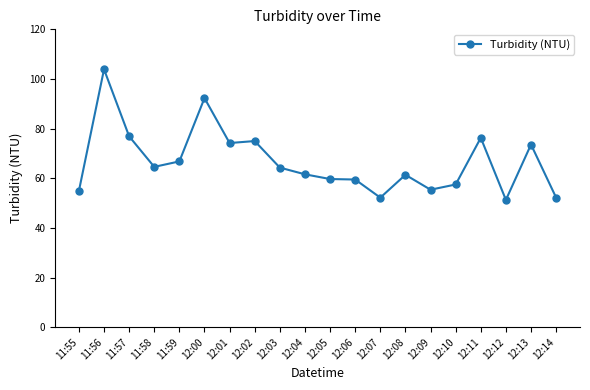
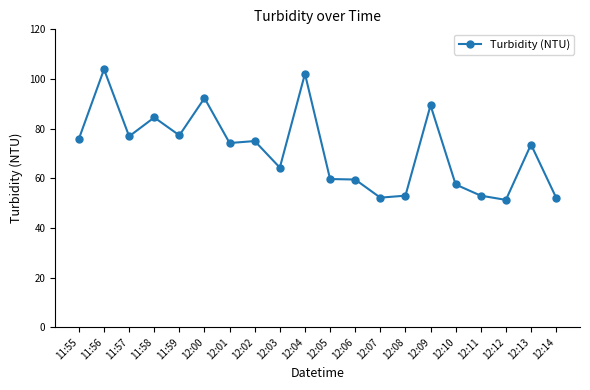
  {
-   "11:55": 55,
+   "11:55": 76,
    "11:56": 104,
    "11:57": 77,
-   "11:58": 65,
-   "11:59": 67,
+   "11:58": 85,
+   "11:59": 77,
    "12:00": 92,
    "12:01": 74,
    "12:02": 75,
    "12:03": 64,
-   "12:04": 62,
+   "12:04": 102,
    "12:05": 60,
    "12:06": 60,
    "12:07": 52,
-   "12:08": 61,
-   "12:09": 55,
+   "12:08": 53,
+   "12:09": 89,
    "12:10": 58,
-   "12:11": 76,
+   "12:11": 53,
    "12:12": 51,
    "12:13": 74,
    "12:14": 52
  }
